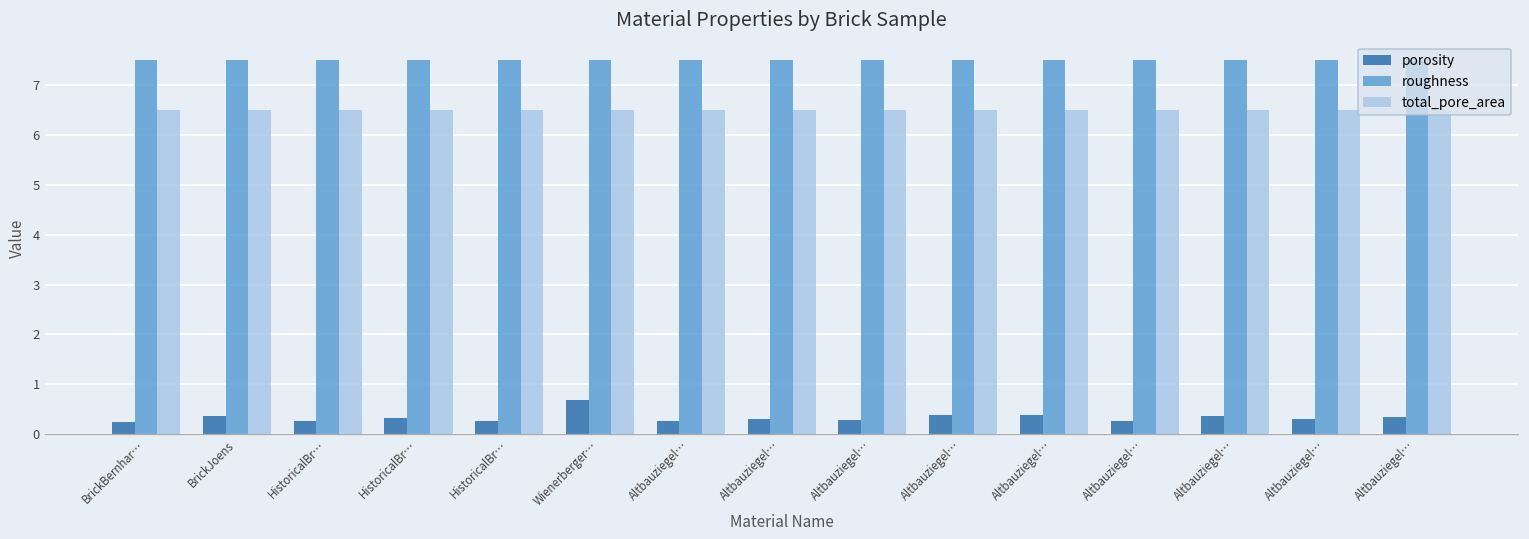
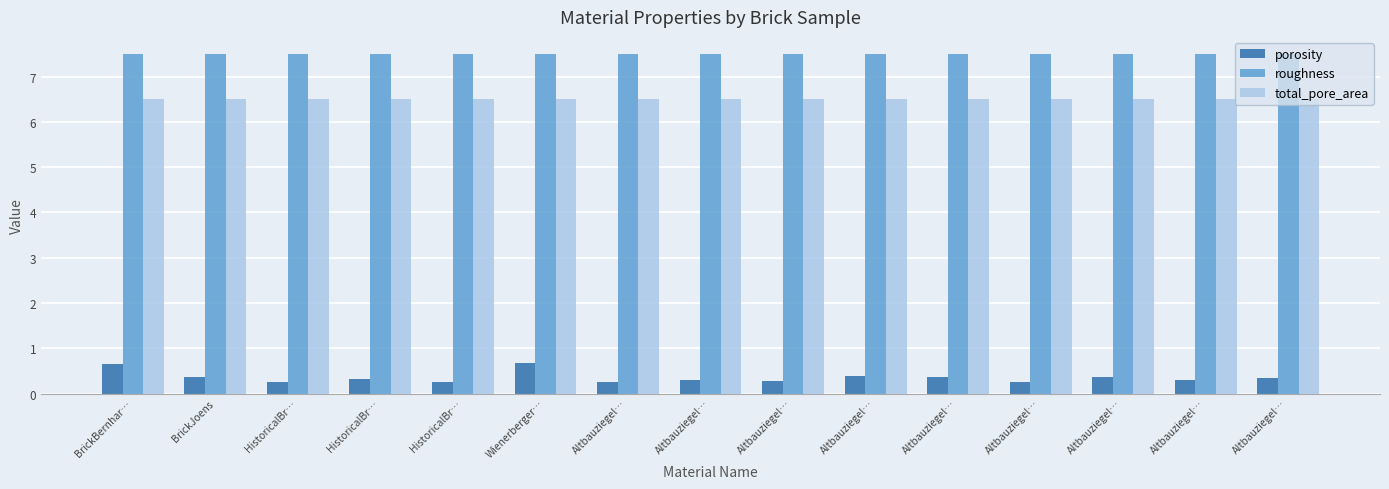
  {
    "porosity": {
-     "BrickBernhar…": 0.3,
+     "BrickBernhar…": 0.7,
      "BrickJoens": 0.4,
      "Wienerberger…": 0.7
    },
    "roughness": {
      "BrickBernhar…": 7.5,
      "BrickJoens": 7.5,
      "Wienerberger…": 7.5
    },
    "total_pore_area": {
      "BrickBernhar…": 6.5,
      "BrickJoens": 6.5,
      "Wienerberger…": 6.5
    }
  }
